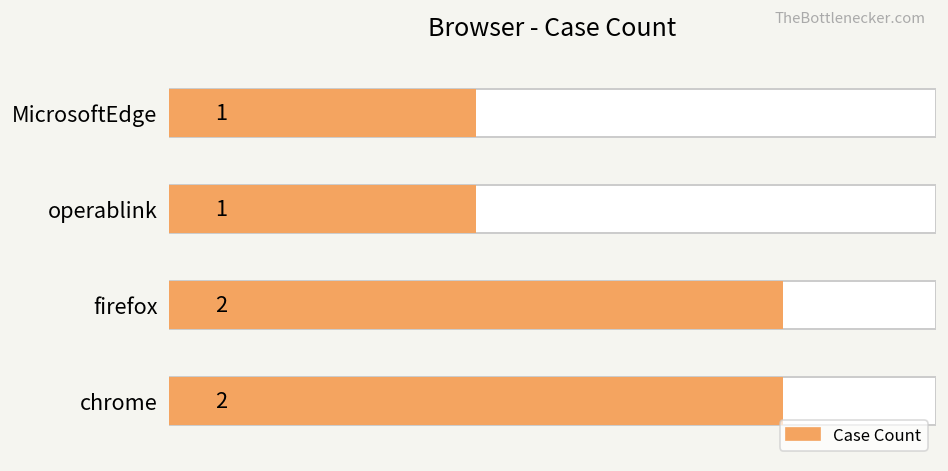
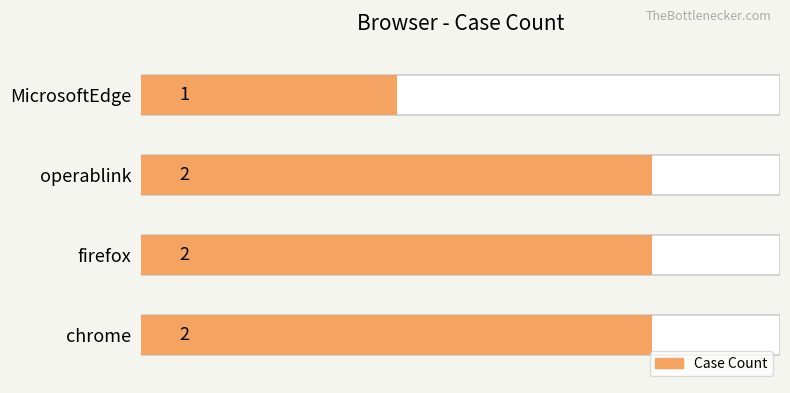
  {
    "Case Count": {
-     "operablink": 1
+     "operablink": 2
    }
  }
